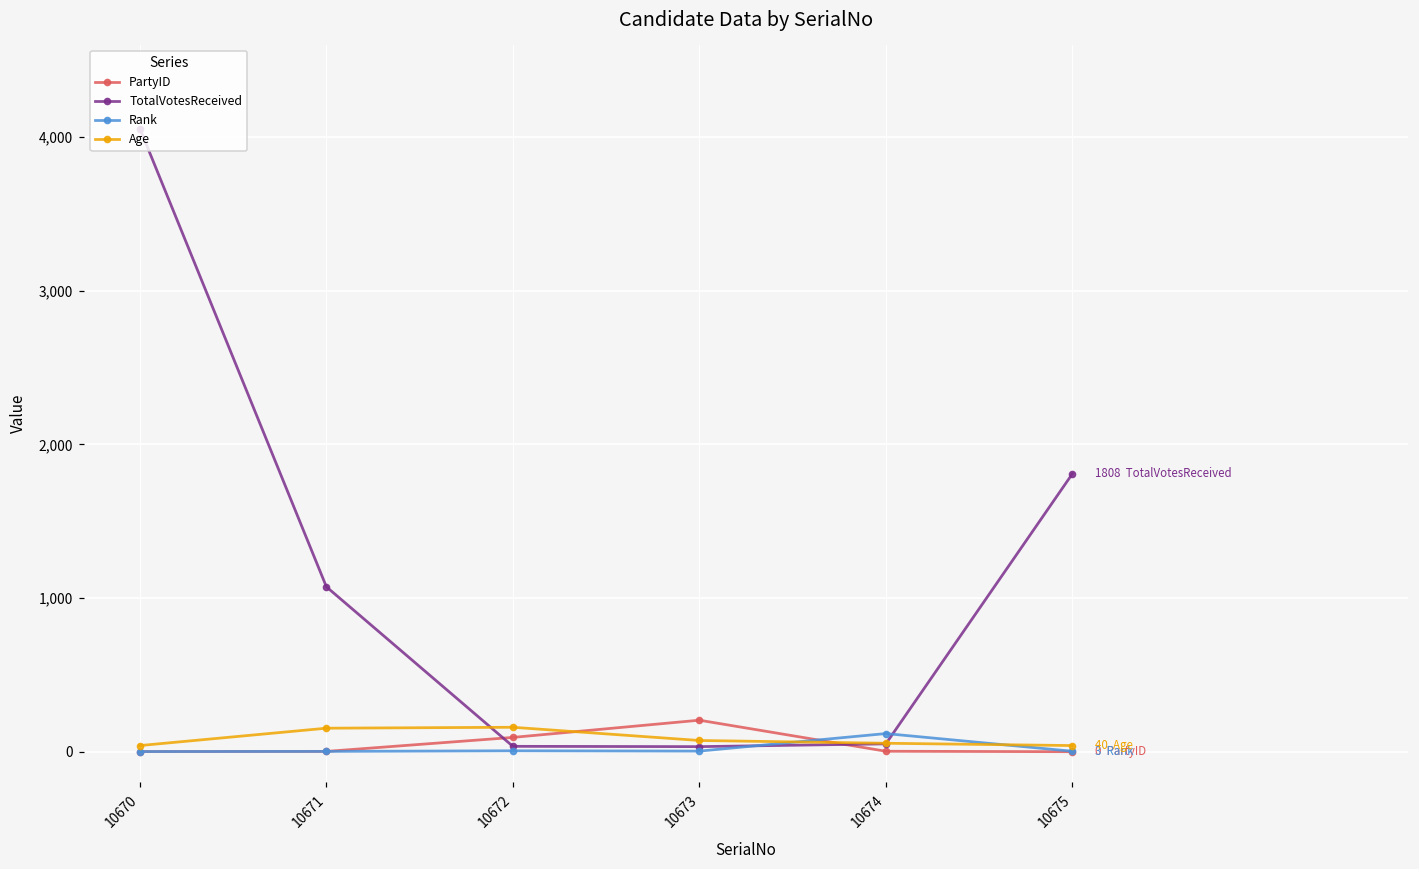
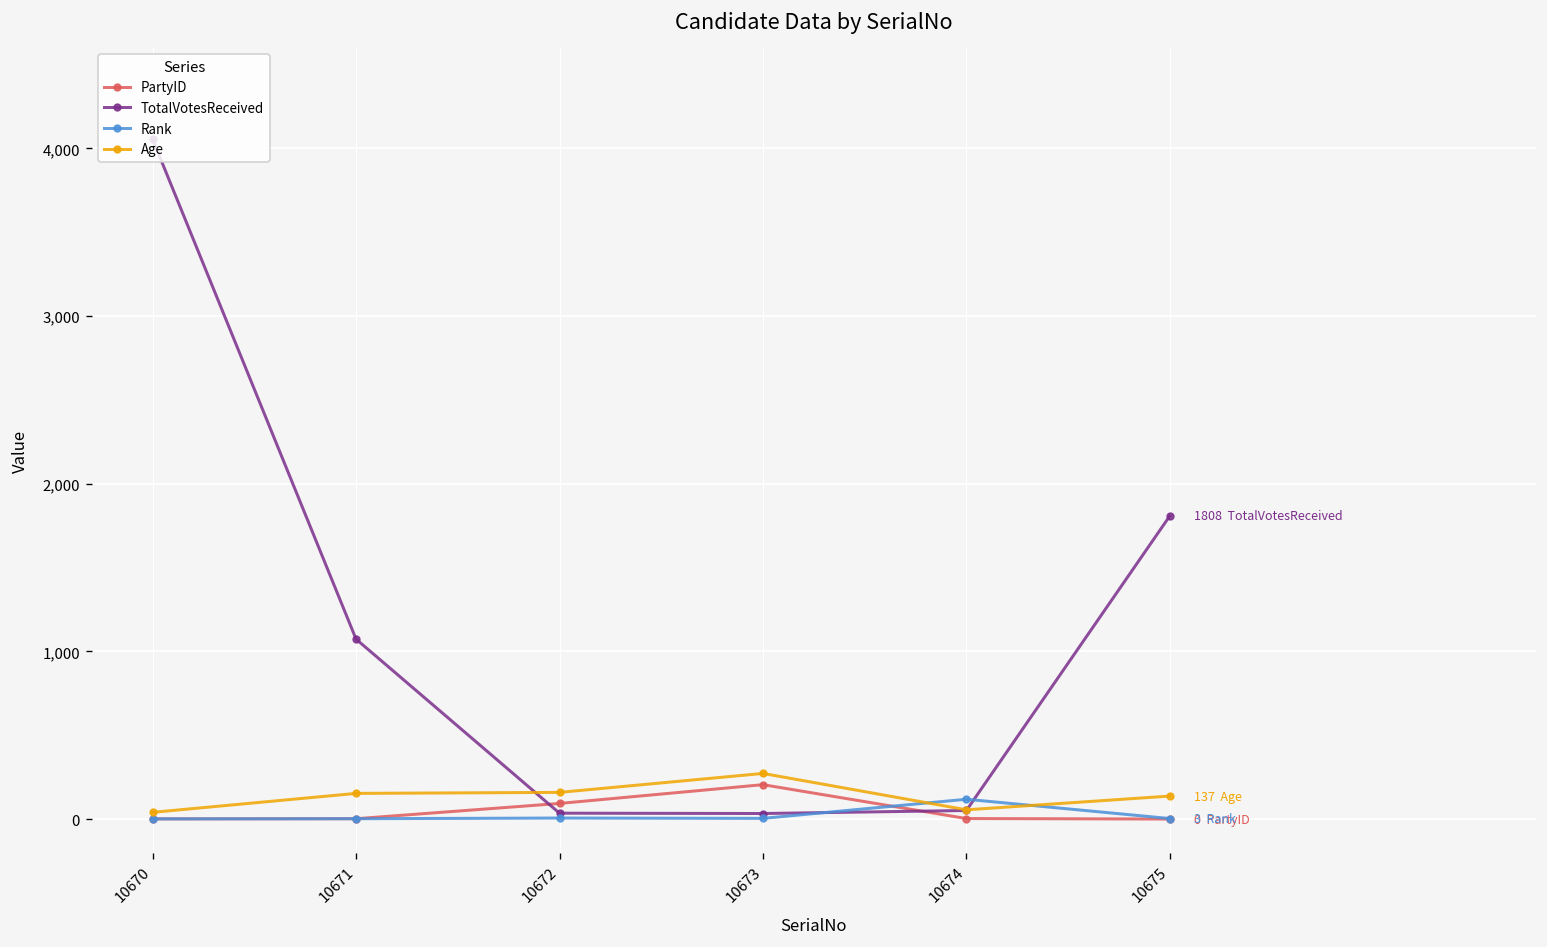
  {
    "PartyID": {
      "10672": 90,
      "10673": 210,
      "10674": 0
    },
    "TotalVotesReceived": {
      "10675": 1808
    },
    "Rank": {
      "10672": 10,
      "10673": 0,
      "10674": 120
    },
    "Age": {
-     "10673": 70,
-     "10675": 40
+     "10673": 270,
+     "10675": 137
    }
  }
